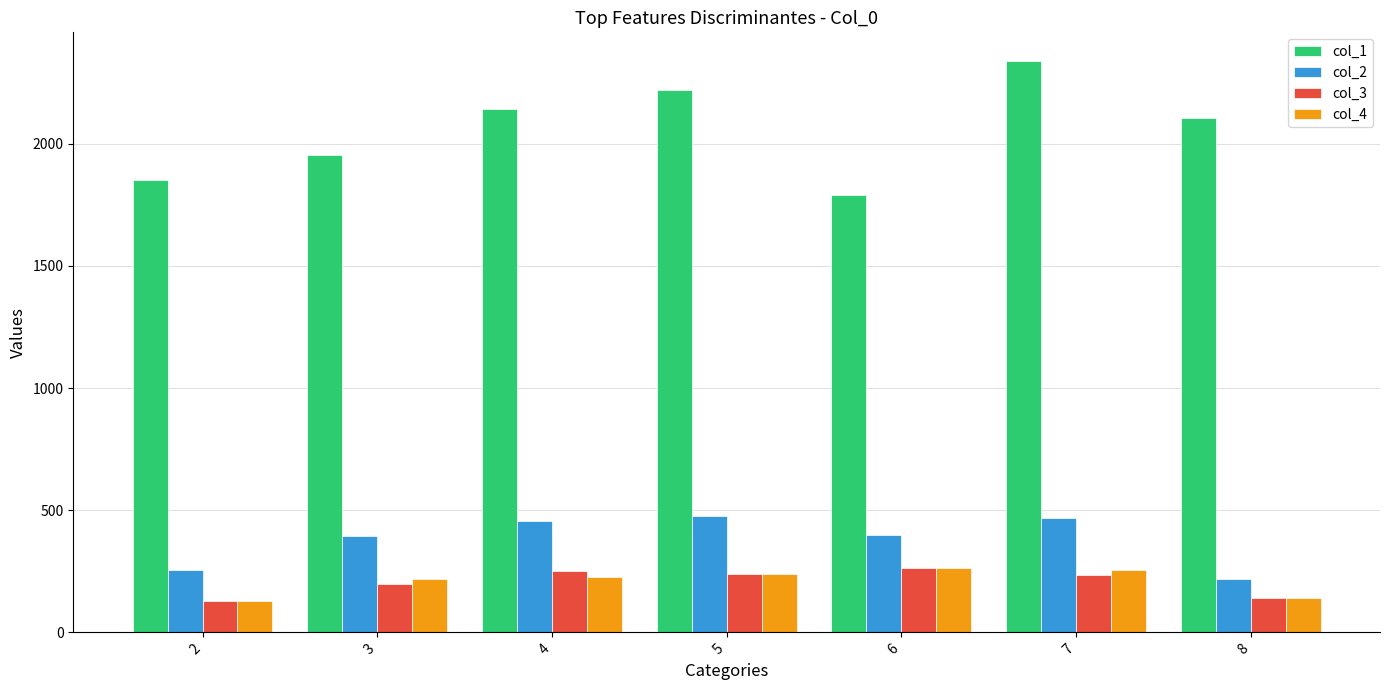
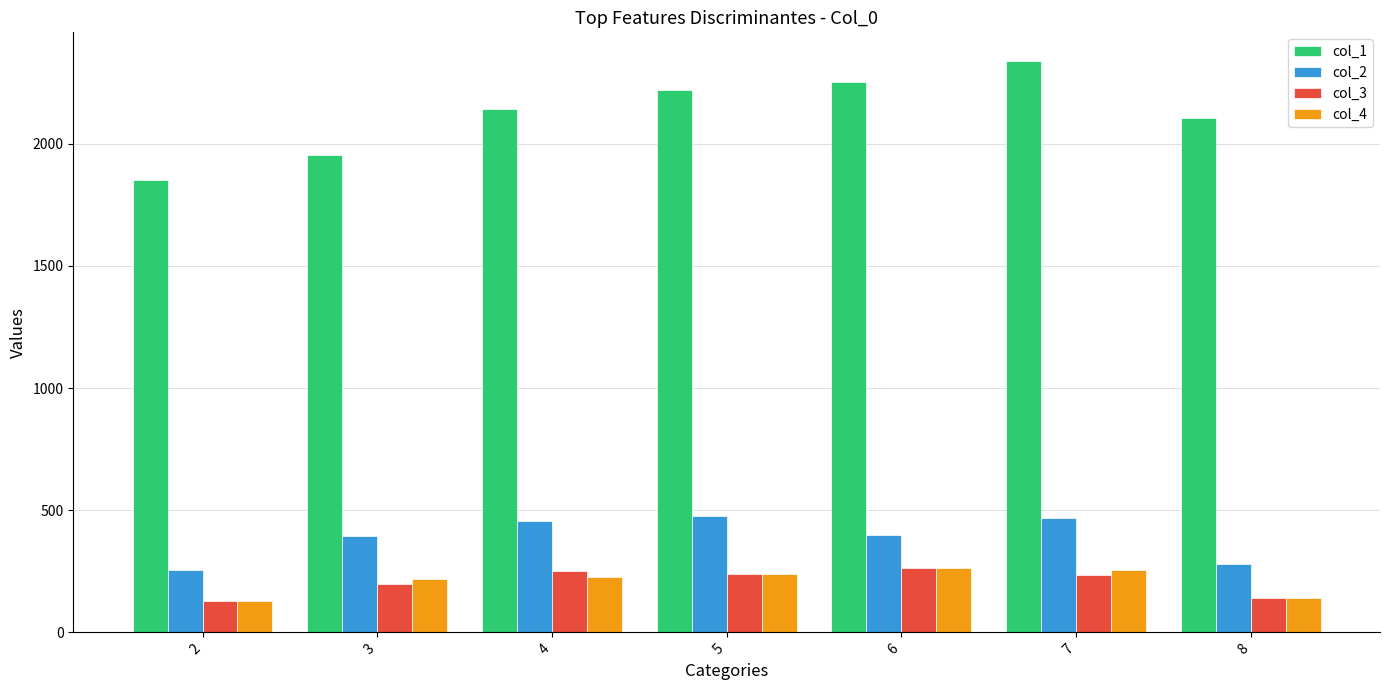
  {
    "col_1": {
      "2": 1850,
      "3": 1960,
      "4": 2140,
      "5": 2220,
-     "6": 1790,
+     "6": 2250,
      "7": 2340,
      "8": 2110
    },
    "col_2": {
      "2": 250,
      "3": 400,
      "4": 460,
      "5": 480,
      "6": 400,
      "7": 470,
-     "8": 220
+     "8": 280
    },
    "col_3": {
      "2": 130,
      "3": 200,
      "4": 250,
      "5": 240,
      "6": 260,
      "7": 230,
      "8": 140
    },
    "col_4": {
      "2": 130,
      "3": 220,
      "4": 230,
      "5": 240,
      "6": 260,
      "7": 250,
      "8": 140
    }
  }
